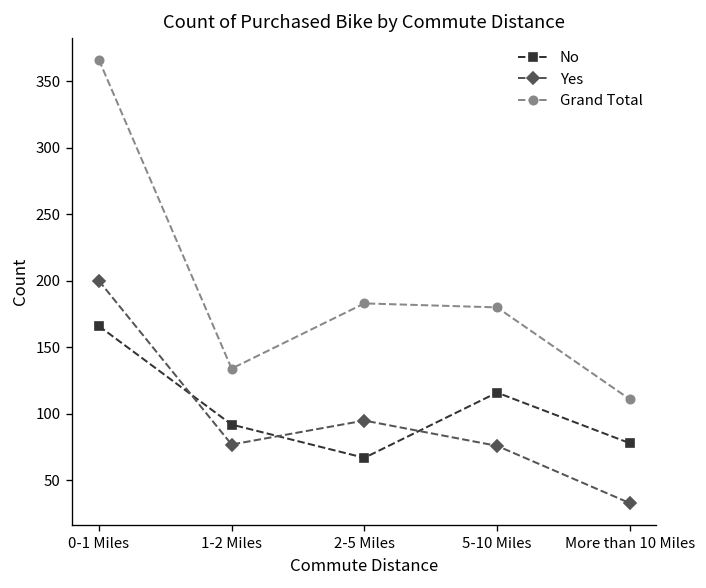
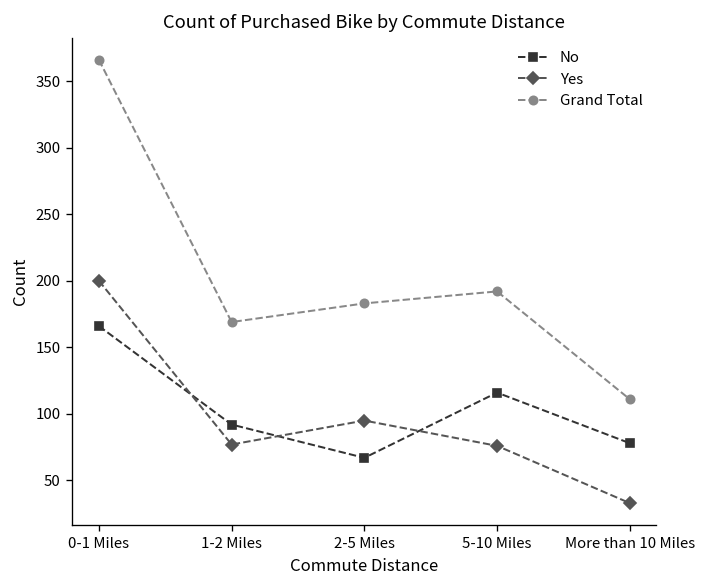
  {
    "Grand Total": {
      "0-1 Miles": 366,
-     "1-2 Miles": 134,
+     "1-2 Miles": 169,
      "2-5 Miles": 183,
-     "5-10 Miles": 180,
+     "5-10 Miles": 192,
      "More than 10 Miles": 111
    }
  }
